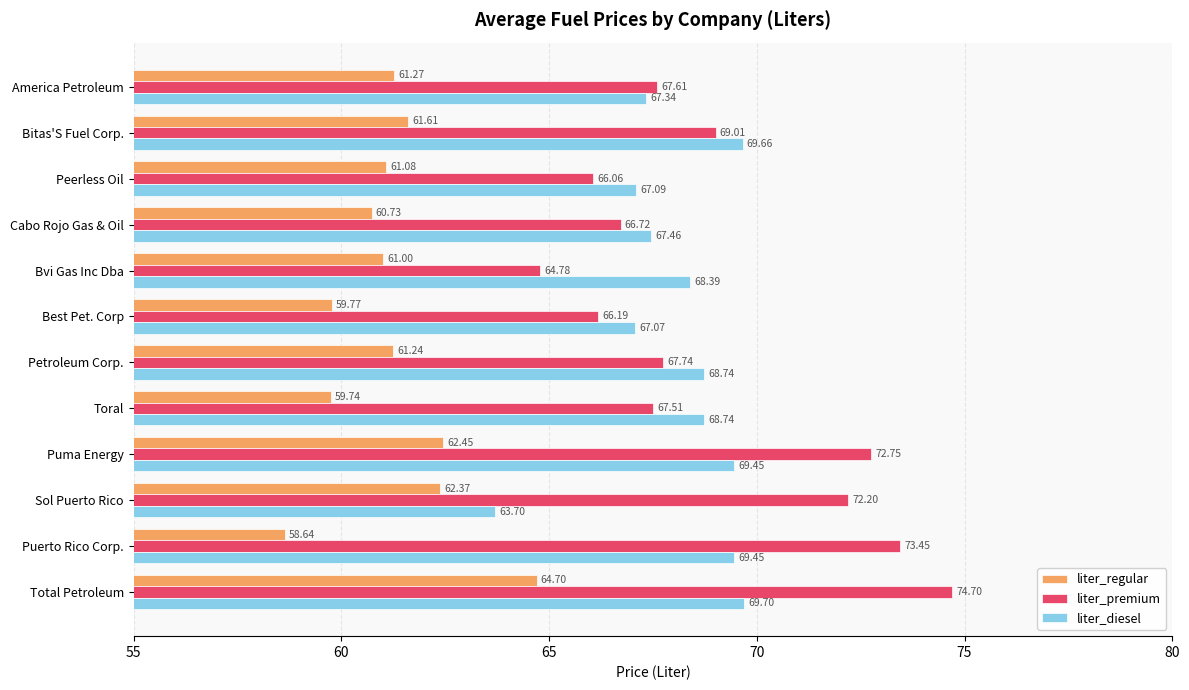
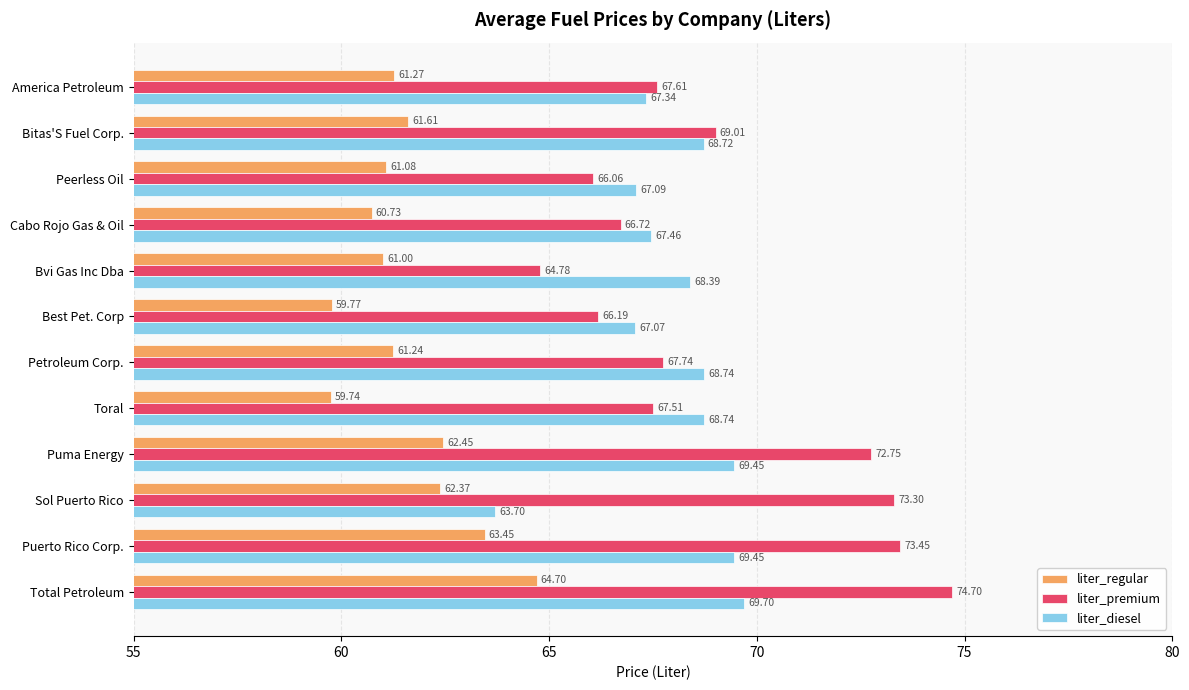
  {
    "liter_regular": {
      "America Petroleum": 61.27,
      "Bitas'S Fuel Corp.": 61.61,
      "Peerless Oil": 61.08,
      "Cabo Rojo Gas & Oil": 60.73,
      "Bvi Gas Inc Dba": 61.00,
      "Best Pet. Corp": 59.77,
      "Petroleum Corp.": 61.24,
      "Toral": 59.74,
      "Puma Energy": 62.45,
      "Sol Puerto Rico": 62.37,
-     "Puerto Rico Corp.": 58.64,
+     "Puerto Rico Corp.": 63.45,
      "Total Petroleum": 64.70
    },
    "liter_premium": {
      "America Petroleum": 67.61,
      "Bitas'S Fuel Corp.": 69.01,
      "Peerless Oil": 66.06,
      "Cabo Rojo Gas & Oil": 66.72,
      "Bvi Gas Inc Dba": 64.78,
      "Best Pet. Corp": 66.19,
      "Petroleum Corp.": 67.74,
      "Toral": 67.51,
      "Puma Energy": 72.75,
-     "Sol Puerto Rico": 72.20,
+     "Sol Puerto Rico": 73.30,
      "Puerto Rico Corp.": 73.45,
      "Total Petroleum": 74.70
    },
    "liter_diesel": {
      "America Petroleum": 67.34,
-     "Bitas'S Fuel Corp.": 69.66,
+     "Bitas'S Fuel Corp.": 68.72,
      "Peerless Oil": 67.09,
      "Cabo Rojo Gas & Oil": 67.46,
      "Bvi Gas Inc Dba": 68.39,
      "Best Pet. Corp": 67.07,
      "Petroleum Corp.": 68.74,
      "Toral": 68.74,
      "Puma Energy": 69.45,
      "Sol Puerto Rico": 63.70,
      "Puerto Rico Corp.": 69.45,
      "Total Petroleum": 69.70
    }
  }
